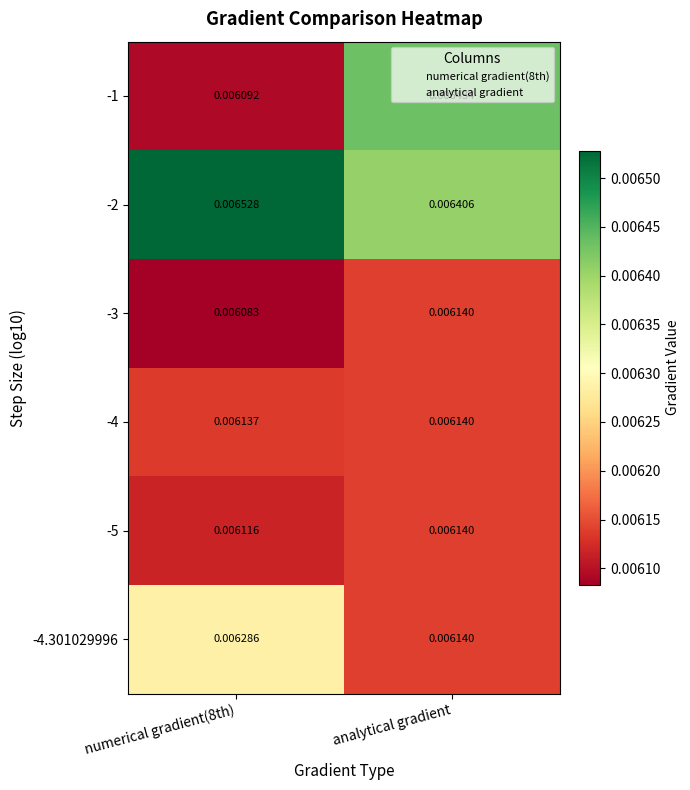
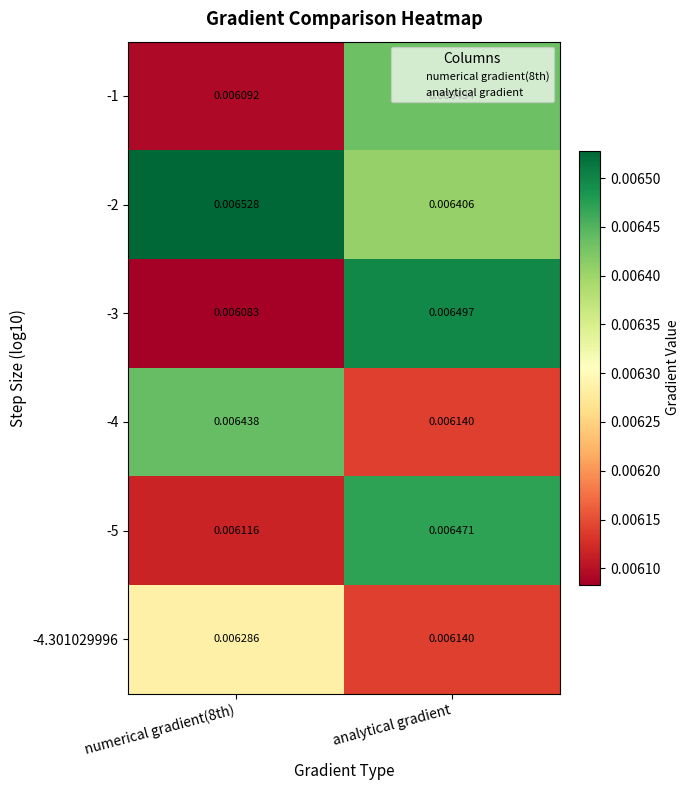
  {
    "-1": {
      "numerical gradient(8th)": 0.006092
    },
    "-2": {
      "numerical gradient(8th)": 0.006528,
      "analytical gradient": 0.006406
    },
    "-3": {
      "numerical gradient(8th)": 0.006083,
-     "analytical gradient": 0.006140
+     "analytical gradient": 0.006497
    },
    "-4": {
-     "numerical gradient(8th)": 0.006137,
+     "numerical gradient(8th)": 0.006438,
      "analytical gradient": 0.006140
    },
    "-5": {
      "numerical gradient(8th)": 0.006116,
-     "analytical gradient": 0.006140
+     "analytical gradient": 0.006471
    },
    "-4.301029996": {
      "numerical gradient(8th)": 0.006286,
      "analytical gradient": 0.006140
    }
  }
